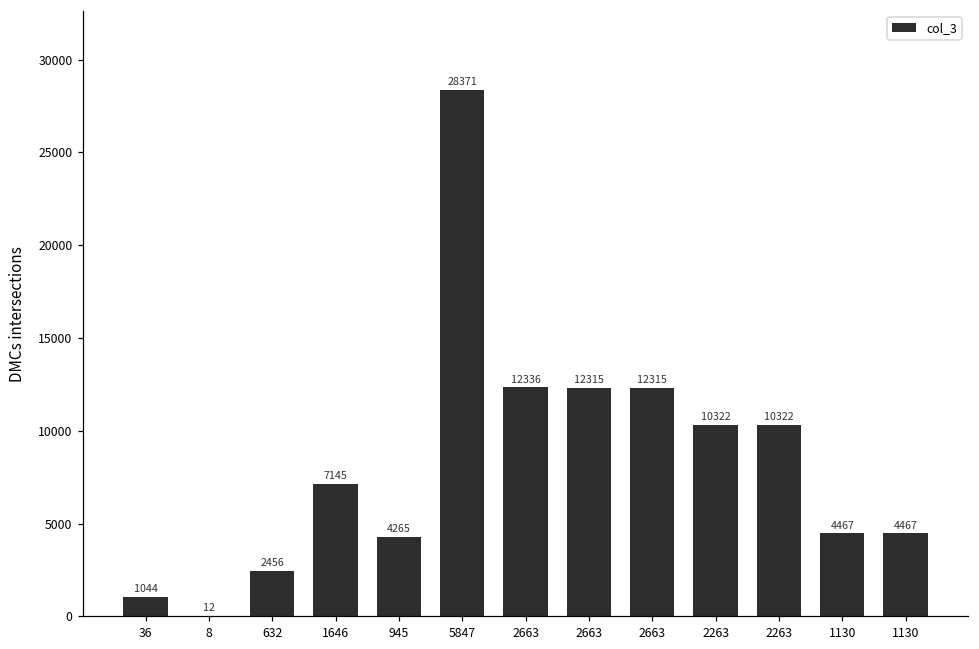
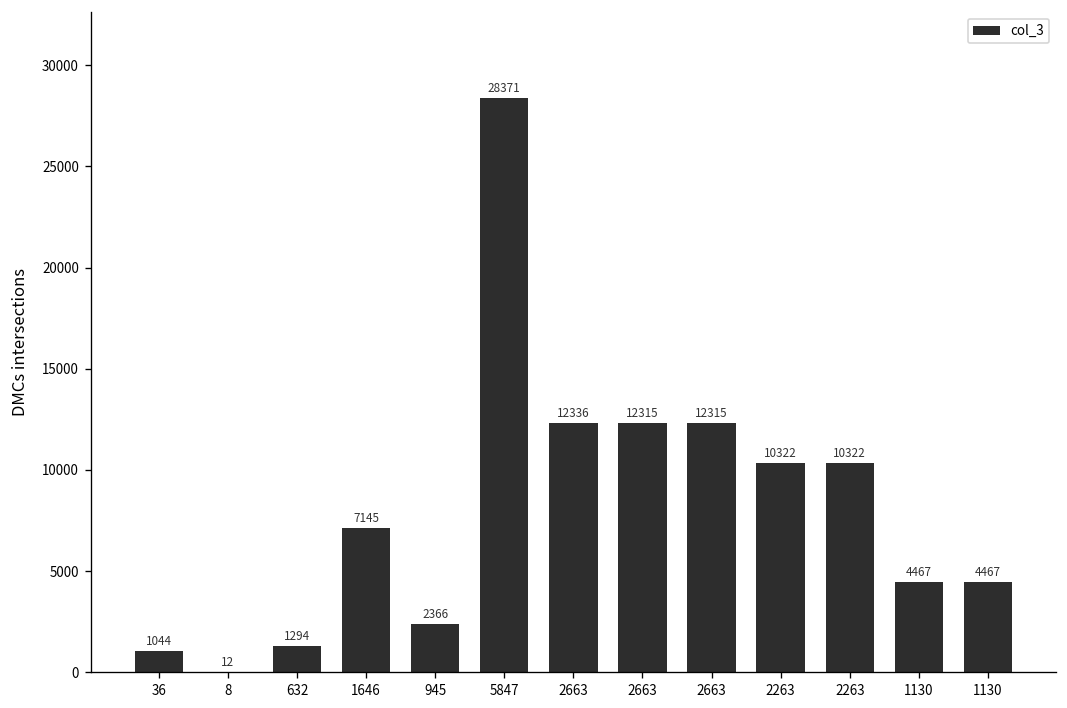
  {
    "36": 1044,
    "8": 12,
-   "632": 2456,
+   "632": 1294,
    "1646": 7145,
-   "945": 4265,
+   "945": 2366,
    "5847": 28371
  }
